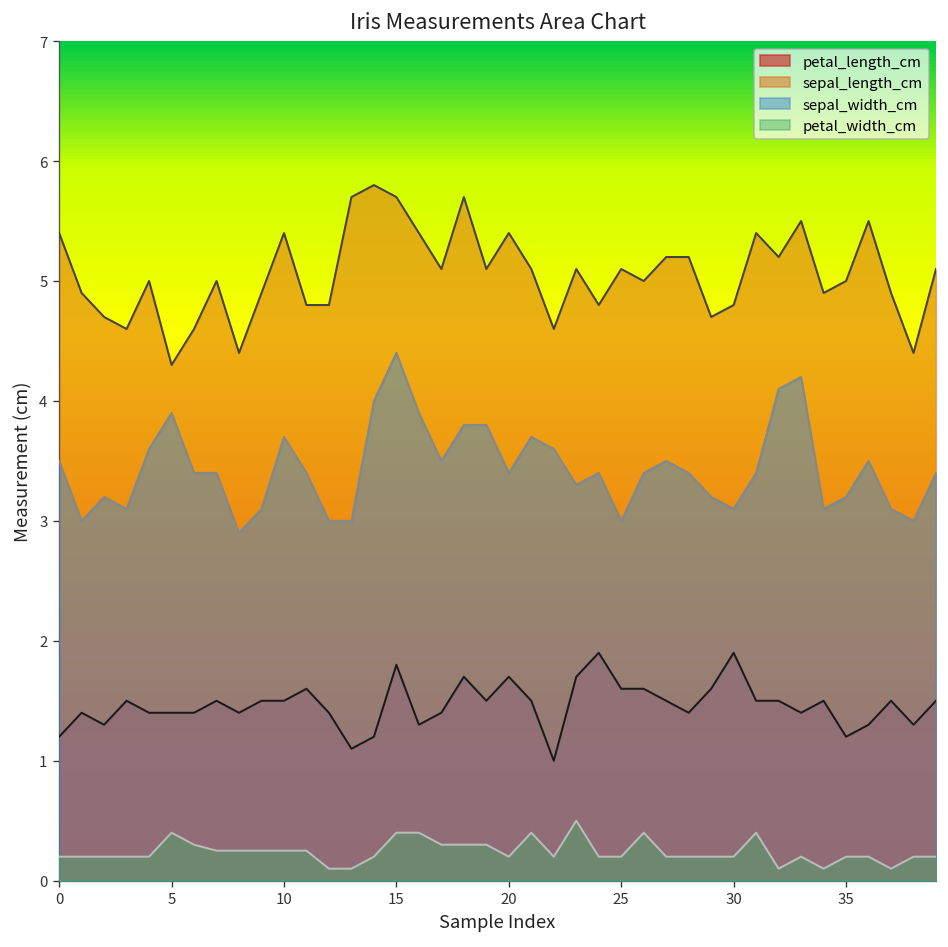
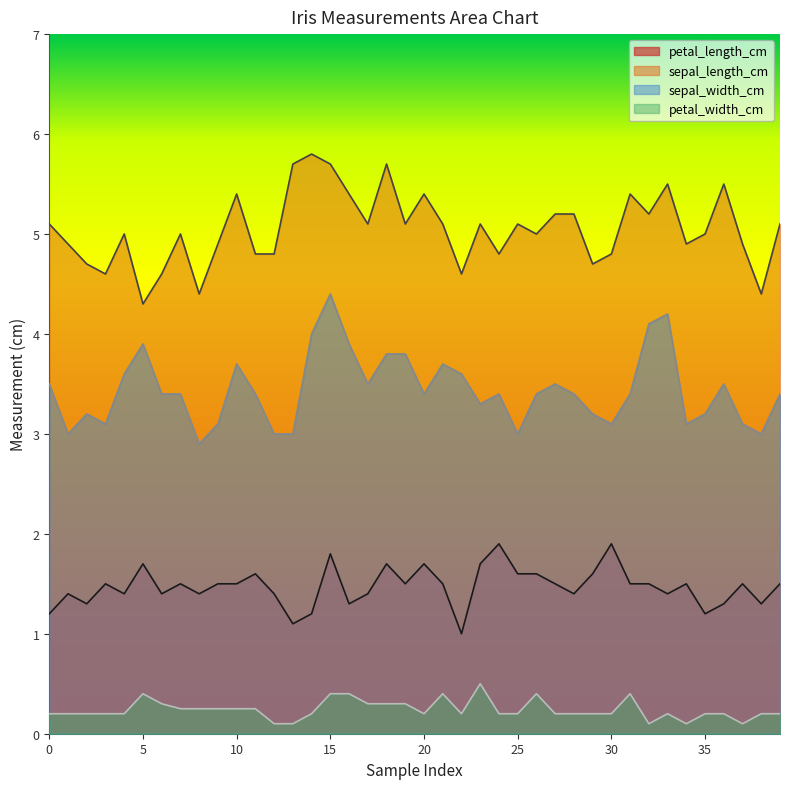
  {
    "petal_length_cm": {
      "0": 1.2,
-     "5": 1.4,
+     "5": 1.7,
      "10": 1.5,
      "15": 1.8,
      "20": 1.7,
      "25": 1.6,
      "30": 1.9,
      "35": 1.2
    },
    "sepal_length_cm": {
-     "0": 5.4,
+     "0": 5.1,
      "5": 4.3,
      "10": 5.4,
      "15": 5.7,
      "20": 5.4,
      "25": 5.1,
      "30": 4.8,
      "35": 5.0
    },
    "sepal_width_cm": {
      "0": 3.5,
      "5": 3.9,
      "10": 3.7,
      "15": 4.4,
      "20": 3.4,
      "25": 3.0,
      "30": 3.1,
      "35": 3.2
    },
    "petal_width_cm": {
      "0": 0.2,
      "5": 0.4,
      "10": 0.3,
      "15": 0.4,
      "20": 0.2,
      "25": 0.2,
      "30": 0.2,
      "35": 0.2
    }
  }
